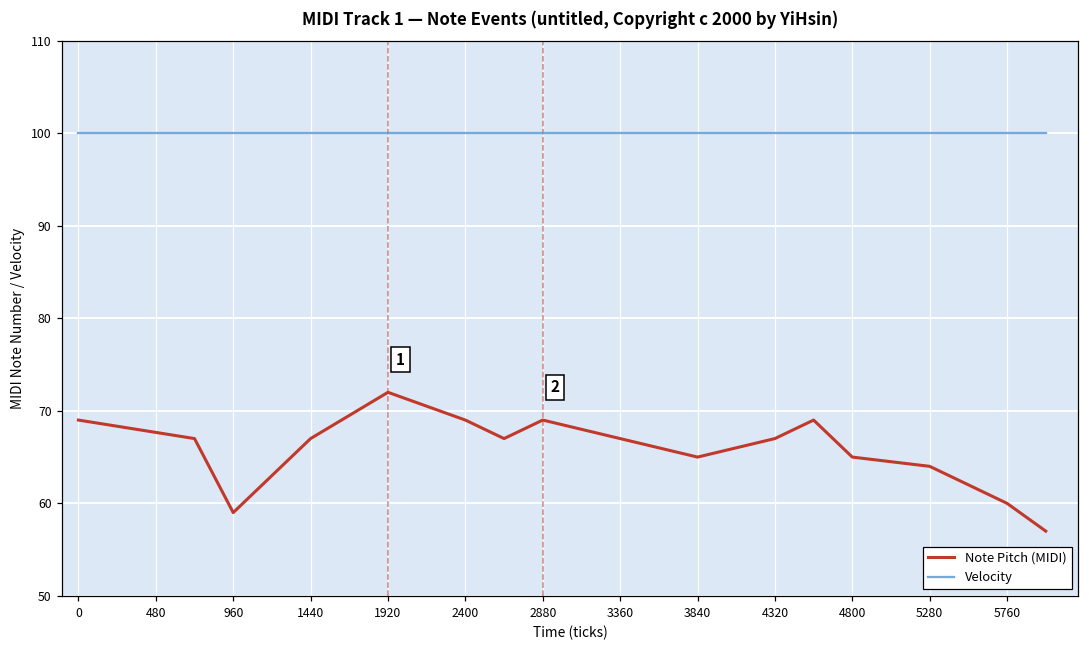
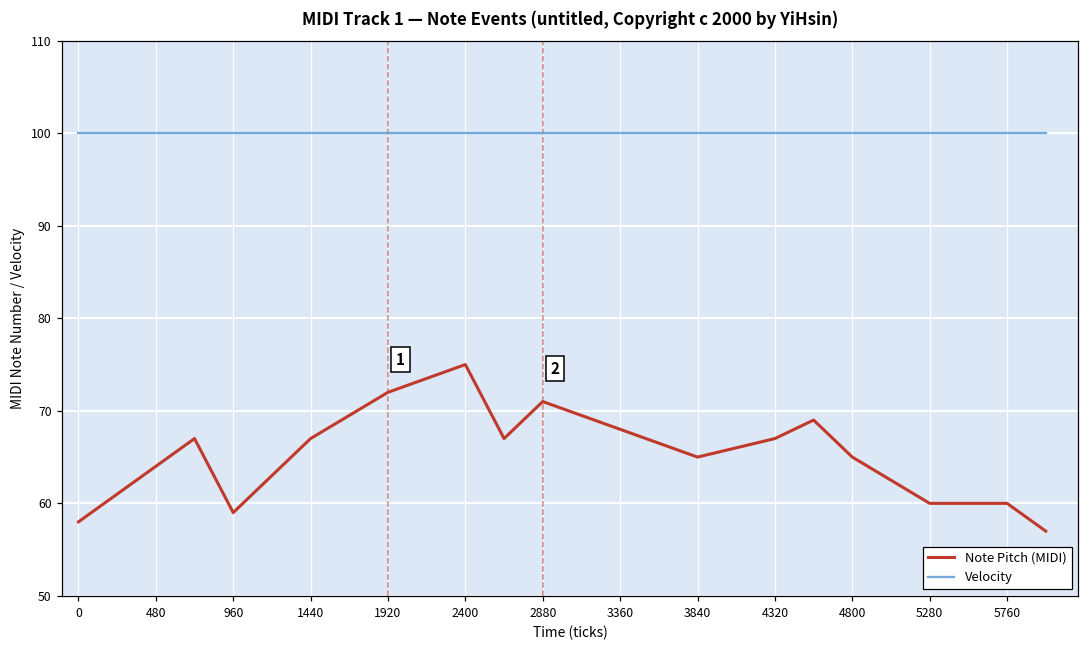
  {
    "Note Pitch (MIDI)": {
-     "0": 69,
+     "0": 58,
      "960": 59,
      "1440": 67,
-     "2400": 69,
-     "2880": 69,
+     "2400": 75,
+     "2880": 71,
      "3840": 65,
      "4320": 67,
      "4800": 65,
-     "5280": 64,
+     "5280": 60,
      "5760": 60
    },
    "Velocity": {
      "0": 100,
      "960": 100,
      "1440": 100,
      "1920": 100,
      "2400": 100,
      "2880": 100,
      "3840": 100,
      "4320": 100,
      "4800": 100,
      "5280": 100,
      "5760": 100
    }
  }
